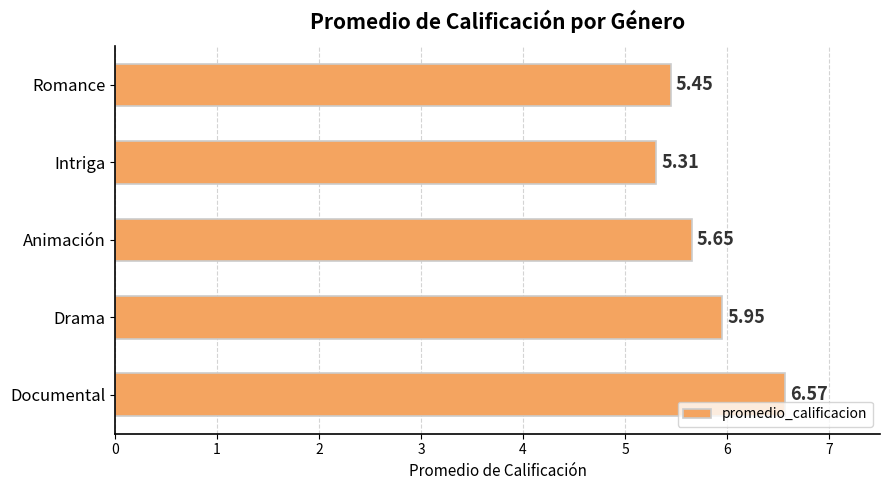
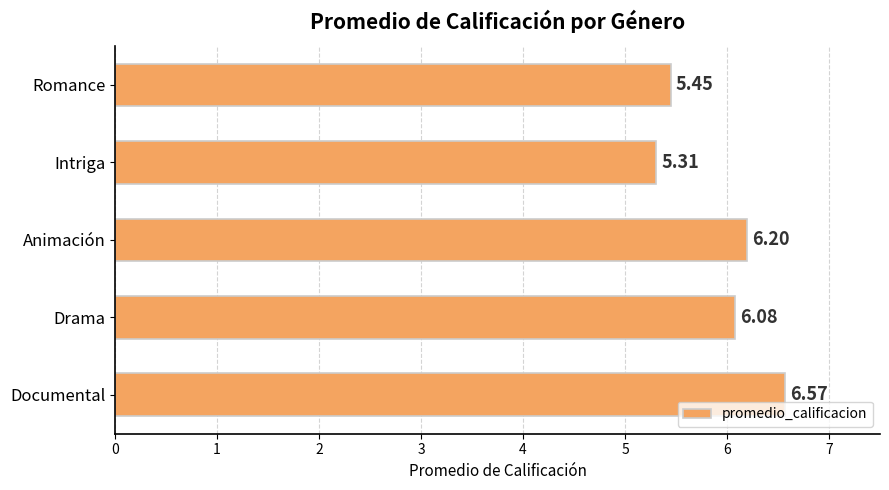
  {
    "Romance": 5.45,
    "Intriga": 5.31,
-   "Animación": 5.65,
-   "Drama": 5.95
+   "Animación": 6.20,
+   "Drama": 6.08
  }
